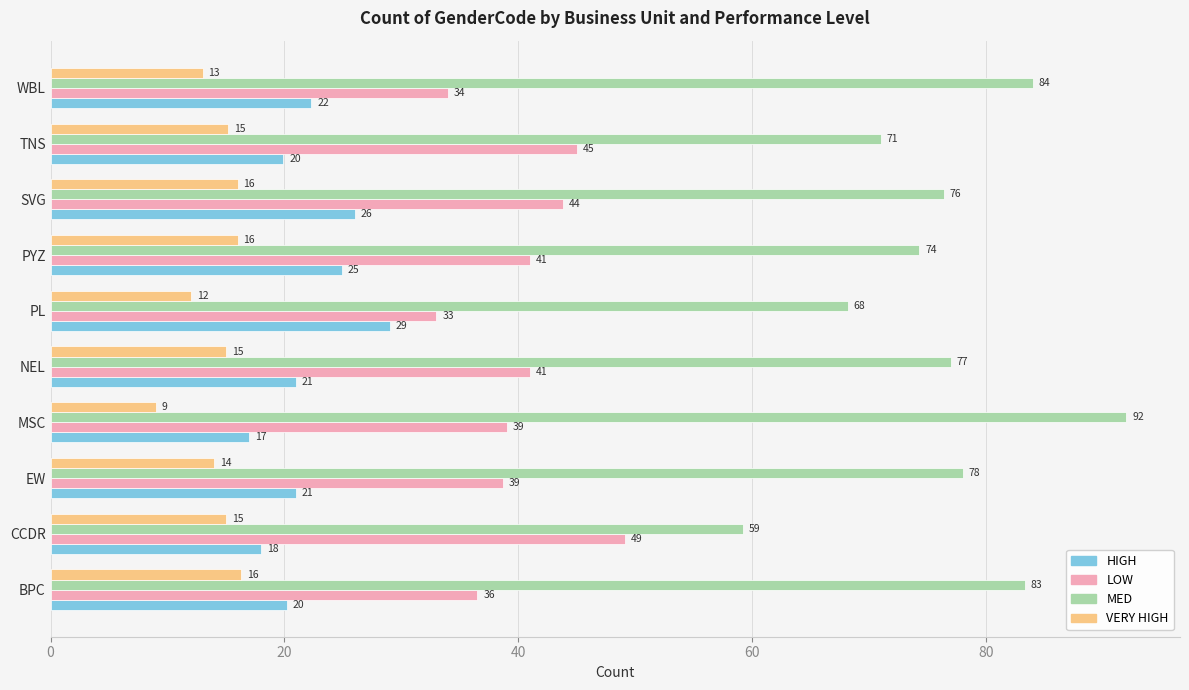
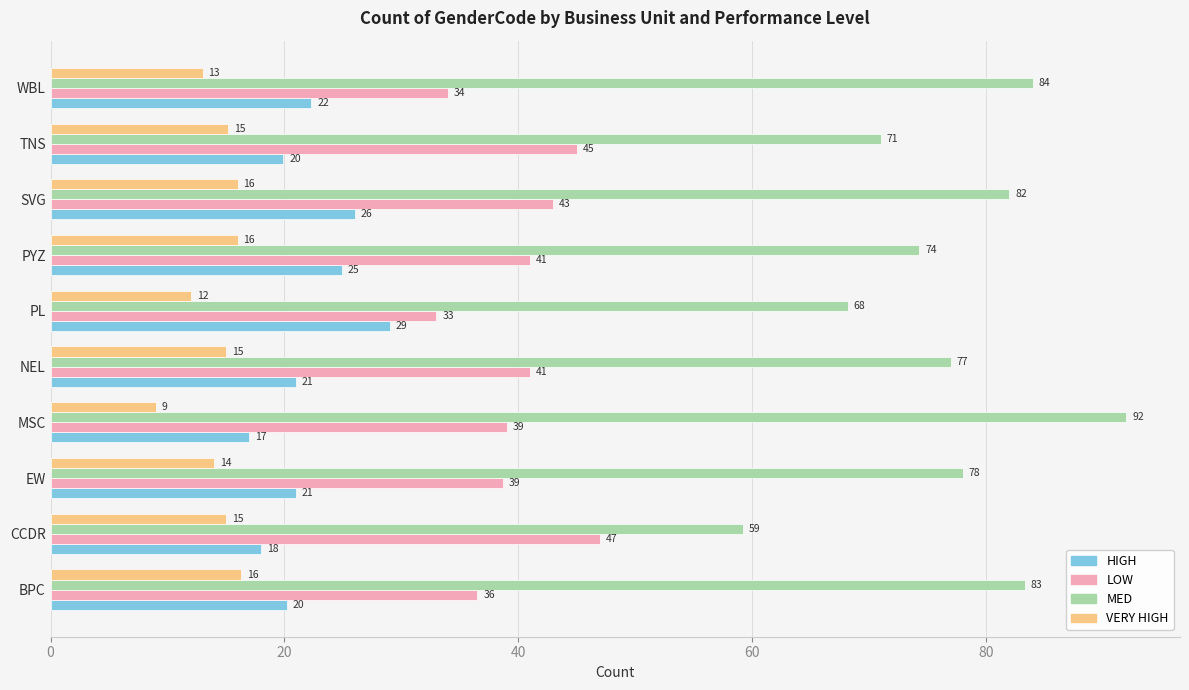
  {
    "HIGH": {
      "WBL": 22,
      "TNS": 20,
      "SVG": 26,
      "PYZ": 25,
      "PL": 29,
      "NEL": 21,
      "MSC": 17,
      "EW": 21,
      "CCDR": 18,
      "BPC": 20
    },
    "LOW": {
      "WBL": 34,
      "TNS": 45,
-     "SVG": 44,
+     "SVG": 43,
      "PYZ": 41,
      "PL": 33,
      "NEL": 41,
      "MSC": 39,
      "EW": 39,
-     "CCDR": 49,
+     "CCDR": 47,
      "BPC": 36
    },
    "MED": {
      "WBL": 84,
      "TNS": 71,
-     "SVG": 76,
+     "SVG": 82,
      "PYZ": 74,
      "PL": 68,
      "NEL": 77,
      "MSC": 92,
      "EW": 78,
      "CCDR": 59,
      "BPC": 83
    },
    "VERY HIGH": {
      "WBL": 13,
      "TNS": 15,
      "SVG": 16,
      "PYZ": 16,
      "PL": 12,
      "NEL": 15,
      "MSC": 9,
      "EW": 14,
      "CCDR": 15,
      "BPC": 16
    }
  }
